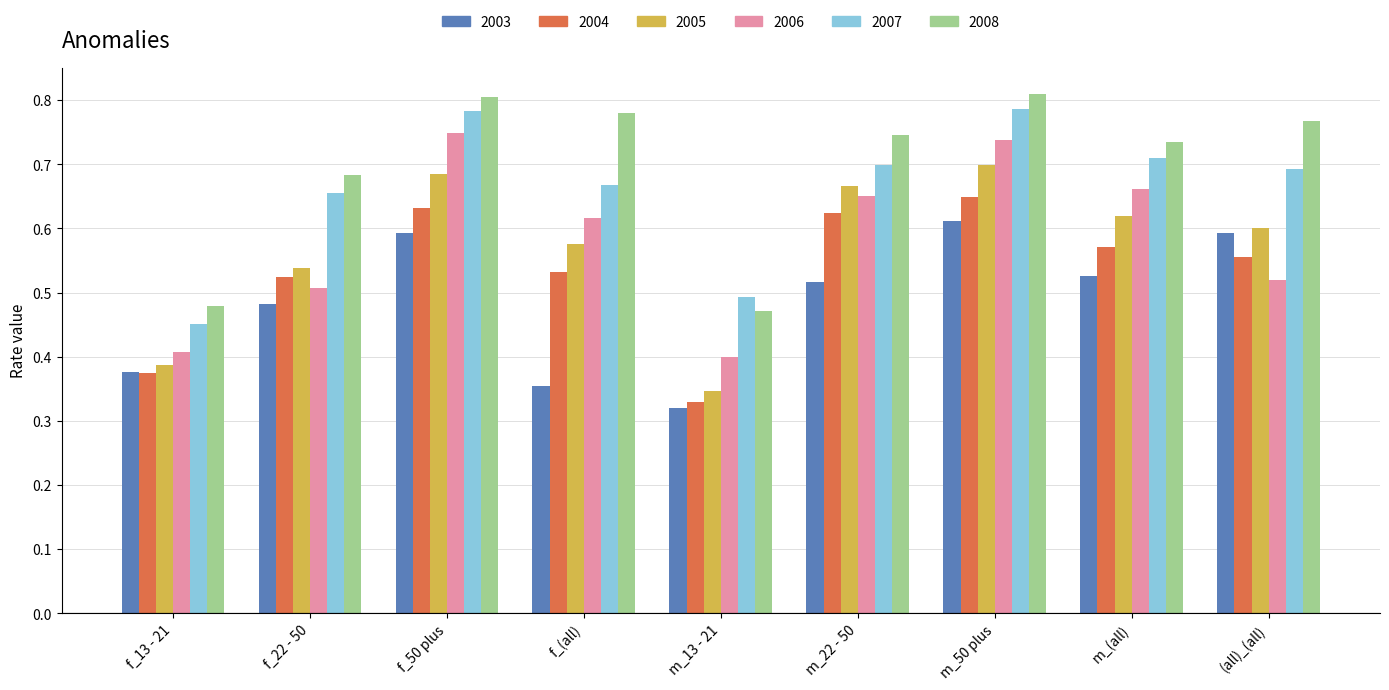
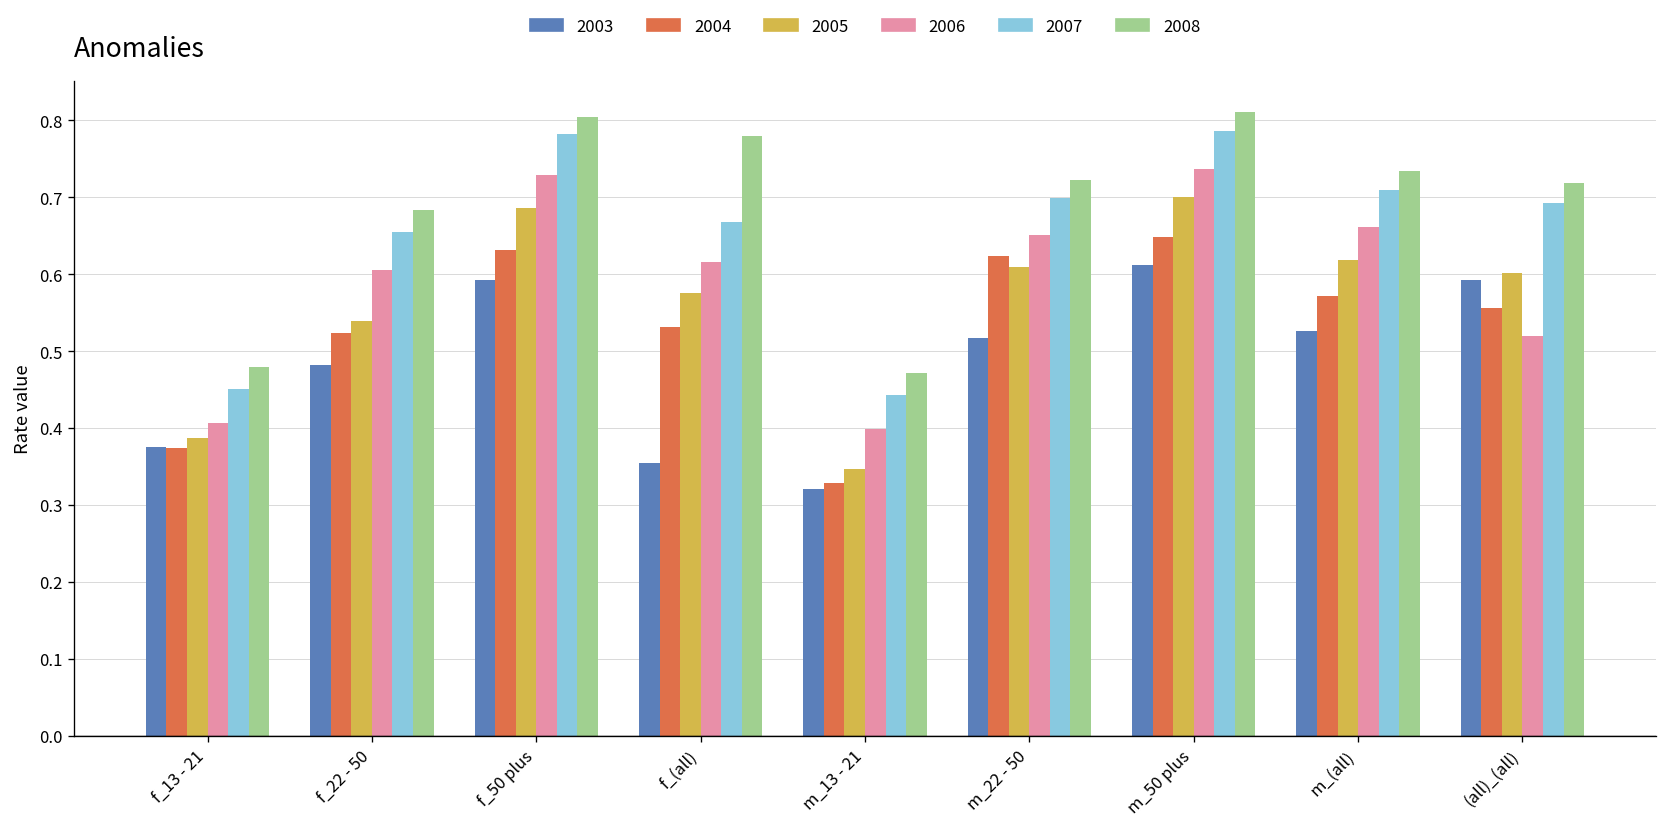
  {
    "2003": {
      "f_13 - 21": 0.38,
      "f_22 - 50": 0.48,
      "f_50 plus": 0.59,
      "f_(all)": 0.35,
      "m_13 - 21": 0.32,
      "m_22 - 50": 0.52,
      "m_50 plus": 0.61,
      "m_(all)": 0.53,
      "(all)_(all)": 0.59
    },
    "2004": {
      "f_13 - 21": 0.37,
      "f_22 - 50": 0.52,
      "f_50 plus": 0.63,
      "f_(all)": 0.53,
      "m_13 - 21": 0.33,
      "m_22 - 50": 0.62,
      "m_50 plus": 0.65,
      "m_(all)": 0.57,
      "(all)_(all)": 0.56
    },
    "2005": {
      "f_13 - 21": 0.39,
      "f_22 - 50": 0.54,
      "f_50 plus": 0.69,
      "f_(all)": 0.58,
      "m_13 - 21": 0.35,
-     "m_22 - 50": 0.67,
+     "m_22 - 50": 0.61,
      "m_50 plus": 0.70,
      "m_(all)": 0.62,
      "(all)_(all)": 0.60
    },
    "2006": {
      "f_13 - 21": 0.41,
-     "f_22 - 50": 0.51,
-     "f_50 plus": 0.75,
+     "f_22 - 50": 0.60,
+     "f_50 plus": 0.73,
      "f_(all)": 0.62,
      "m_13 - 21": 0.40,
      "m_22 - 50": 0.65,
      "m_50 plus": 0.74,
      "m_(all)": 0.66,
      "(all)_(all)": 0.52
    },
    "2007": {
      "f_13 - 21": 0.45,
      "f_22 - 50": 0.65,
      "f_50 plus": 0.78,
      "f_(all)": 0.67,
-     "m_13 - 21": 0.49,
+     "m_13 - 21": 0.44,
      "m_22 - 50": 0.70,
      "m_50 plus": 0.79,
      "m_(all)": 0.71,
      "(all)_(all)": 0.69
    },
    "2008": {
      "f_13 - 21": 0.48,
      "f_22 - 50": 0.68,
      "f_50 plus": 0.80,
      "f_(all)": 0.78,
      "m_13 - 21": 0.47,
-     "m_22 - 50": 0.74,
+     "m_22 - 50": 0.72,
      "m_50 plus": 0.81,
      "m_(all)": 0.73,
-     "(all)_(all)": 0.77
+     "(all)_(all)": 0.72
    }
  }
